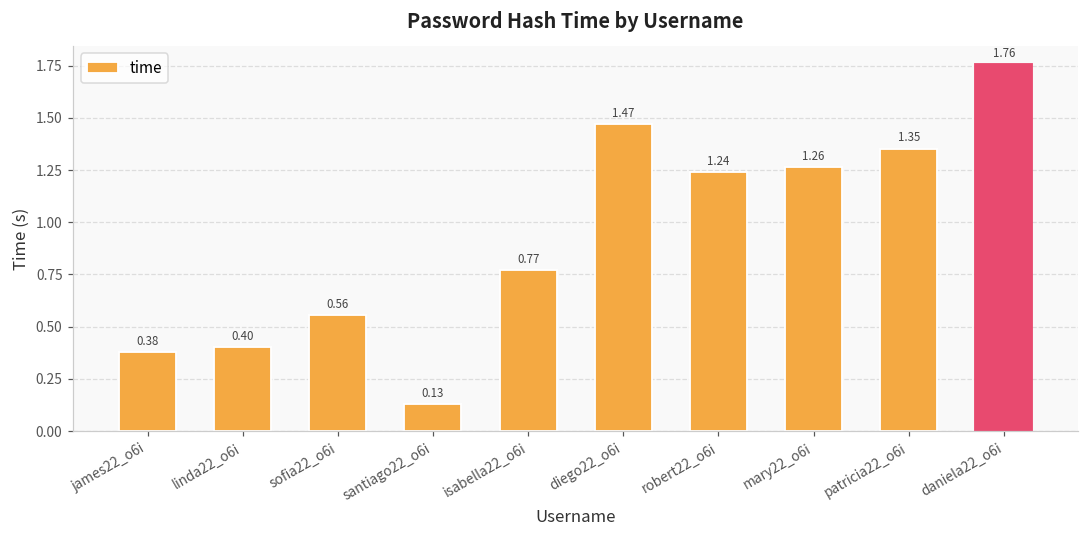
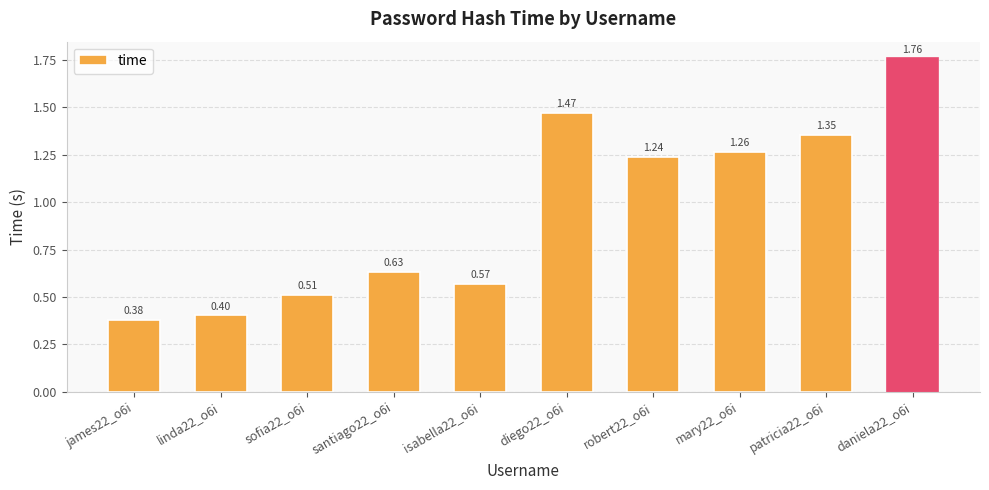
  {
    "james22_o6i": 0.38,
    "linda22_o6i": 0.40,
-   "sofia22_o6i": 0.56,
-   "santiago22_o6i": 0.13,
-   "isabella22_o6i": 0.77,
+   "sofia22_o6i": 0.51,
+   "santiago22_o6i": 0.63,
+   "isabella22_o6i": 0.57,
    "diego22_o6i": 1.47,
    "robert22_o6i": 1.24,
    "mary22_o6i": 1.26,
    "patricia22_o6i": 1.35,
    "daniela22_o6i": 1.76
  }
